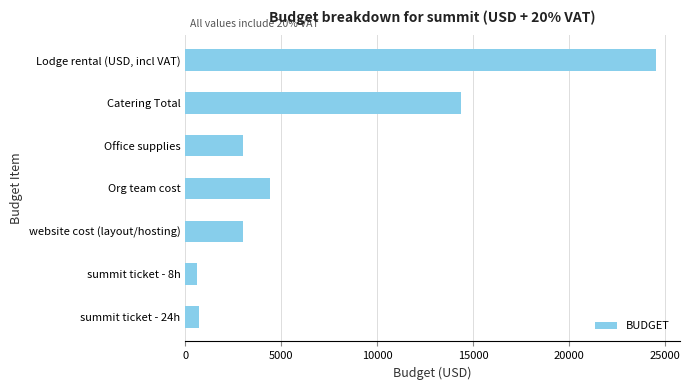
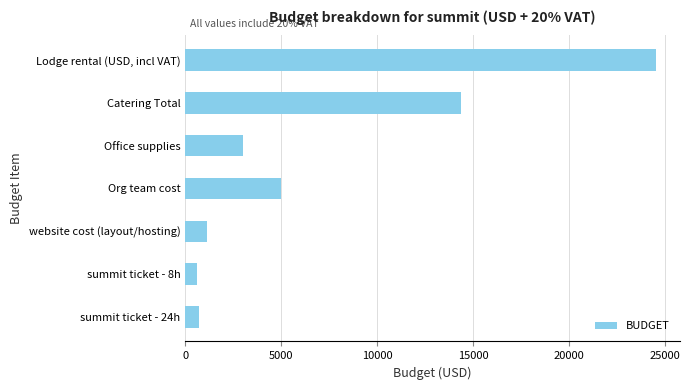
  {
    "Lodge rental (USD, incl VAT)": 24500,
    "Catering Total": 14400,
    "Office supplies": 3000,
-   "Org team cost": 4400,
-   "website cost (layout/hosting)": 3000,
+   "Org team cost": 5000,
+   "website cost (layout/hosting)": 1200,
    "summit ticket - 8h": 600,
    "summit ticket - 24h": 700
  }
